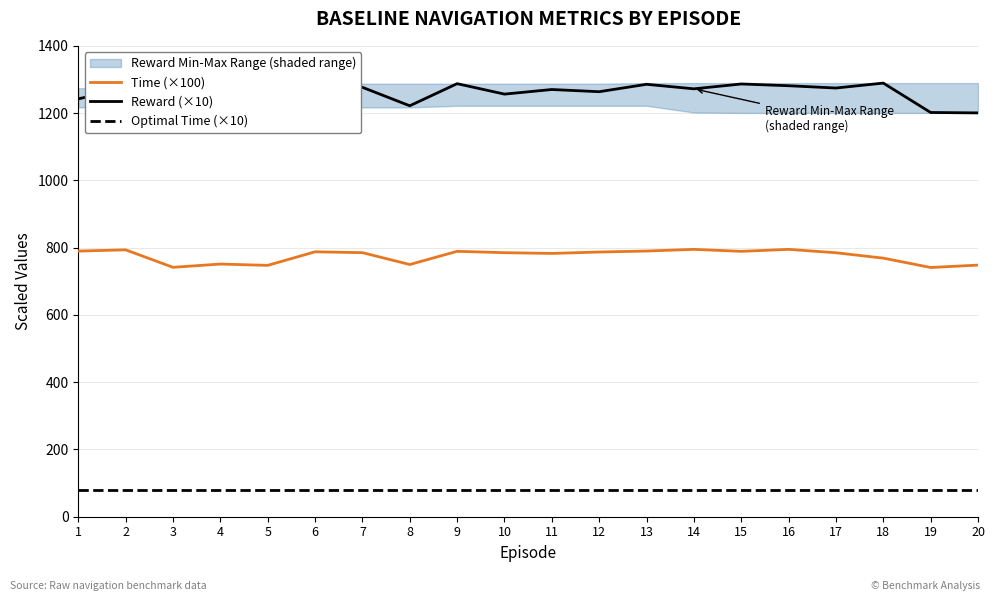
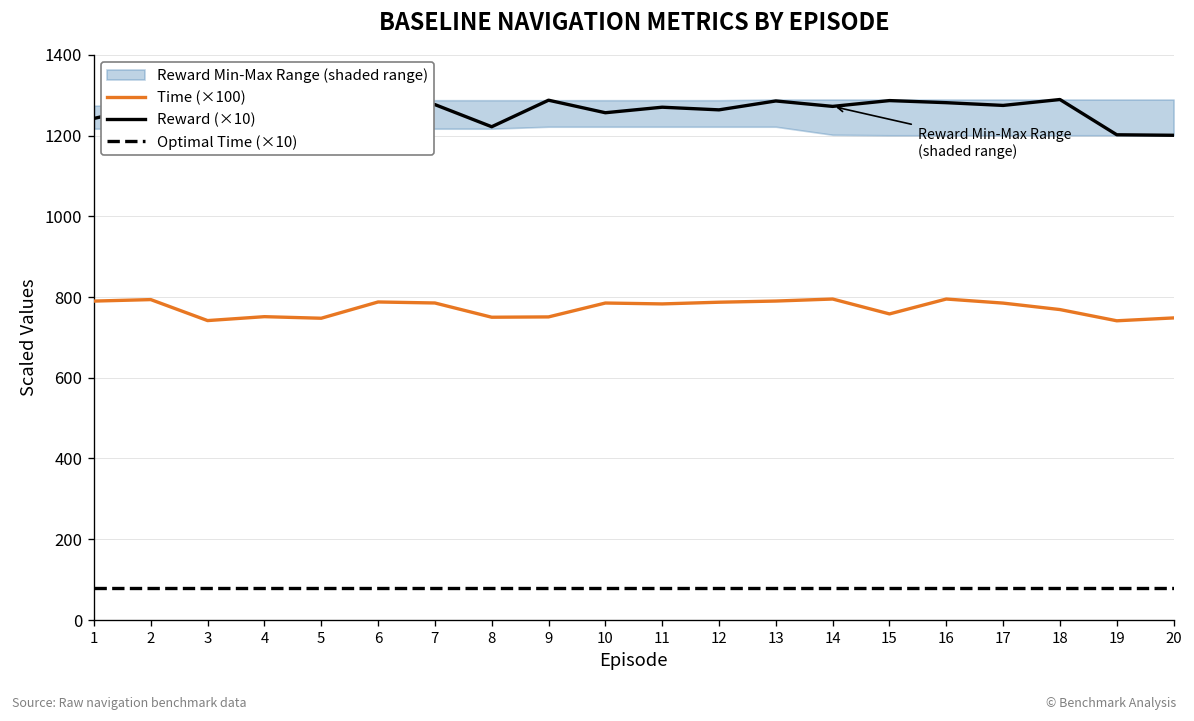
  {
    "Time (×100)": {
      "1": 790,
      "2": 790,
      "3": 740,
      "4": 750,
      "5": 750,
      "6": 790,
      "7": 790,
      "8": 750,
-     "9": 790,
+     "9": 750,
      "10": 790,
      "11": 780,
      "12": 790,
      "13": 790,
      "14": 790,
-     "15": 790,
+     "15": 760,
      "16": 790,
      "17": 780,
      "18": 770,
      "19": 740,
      "20": 750
    }
  }
